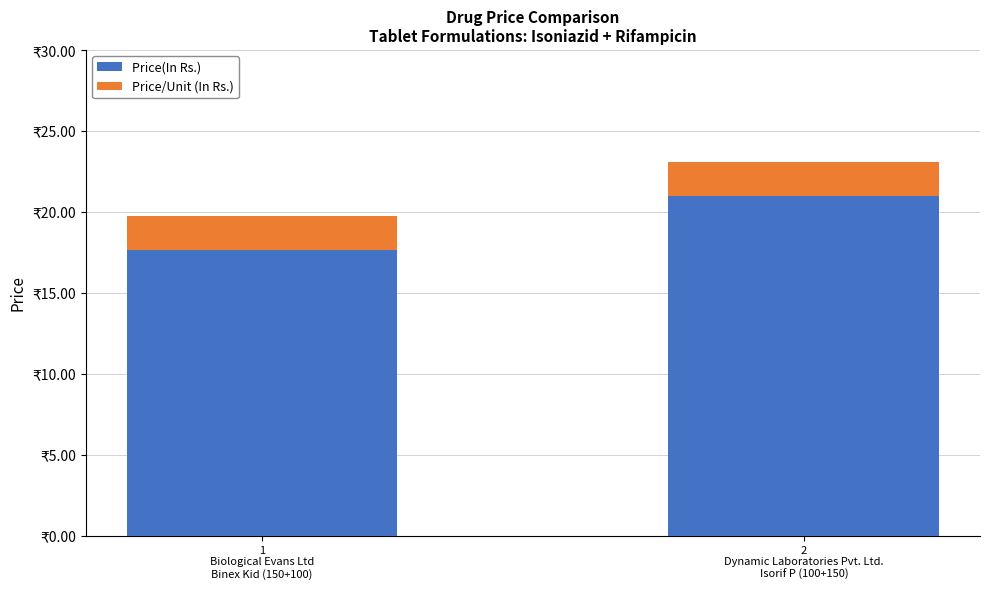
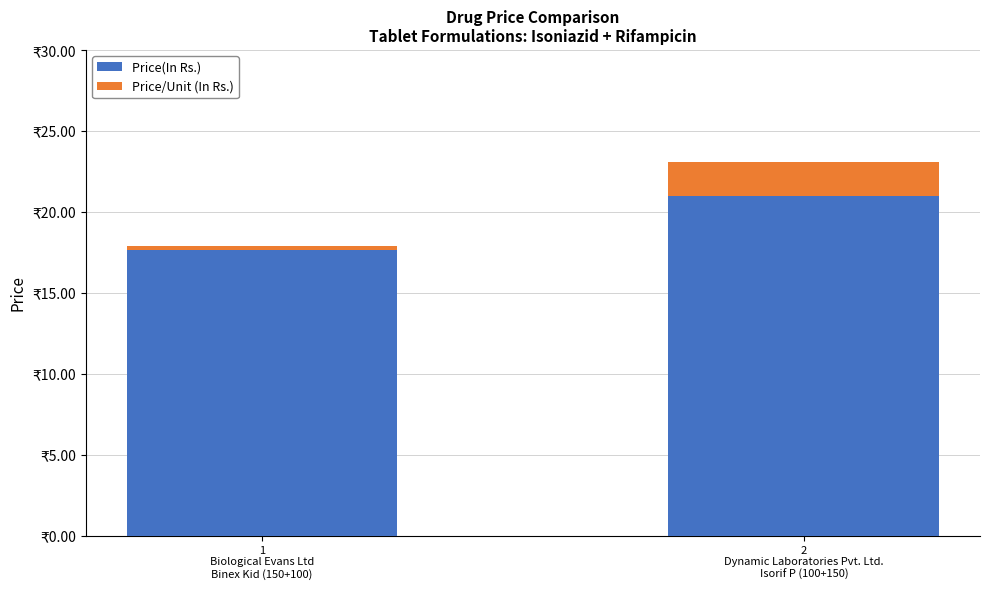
  {
    "Price(In Rs.)": {
      "1 Biological Evans Ltd Binex Kid (150+100)": "₹17.7",
      "2 Dynamic Laboratories Pvt. Ltd. Isorif P (100+150)": "₹21.0"
    },
    "Price/Unit (In Rs.)": {
-     "1 Biological Evans Ltd Binex Kid (150+100)": "₹2.1",
+     "1 Biological Evans Ltd Binex Kid (150+100)": "₹0.3",
      "2 Dynamic Laboratories Pvt. Ltd. Isorif P (100+150)": "₹2.1"
    }
  }
